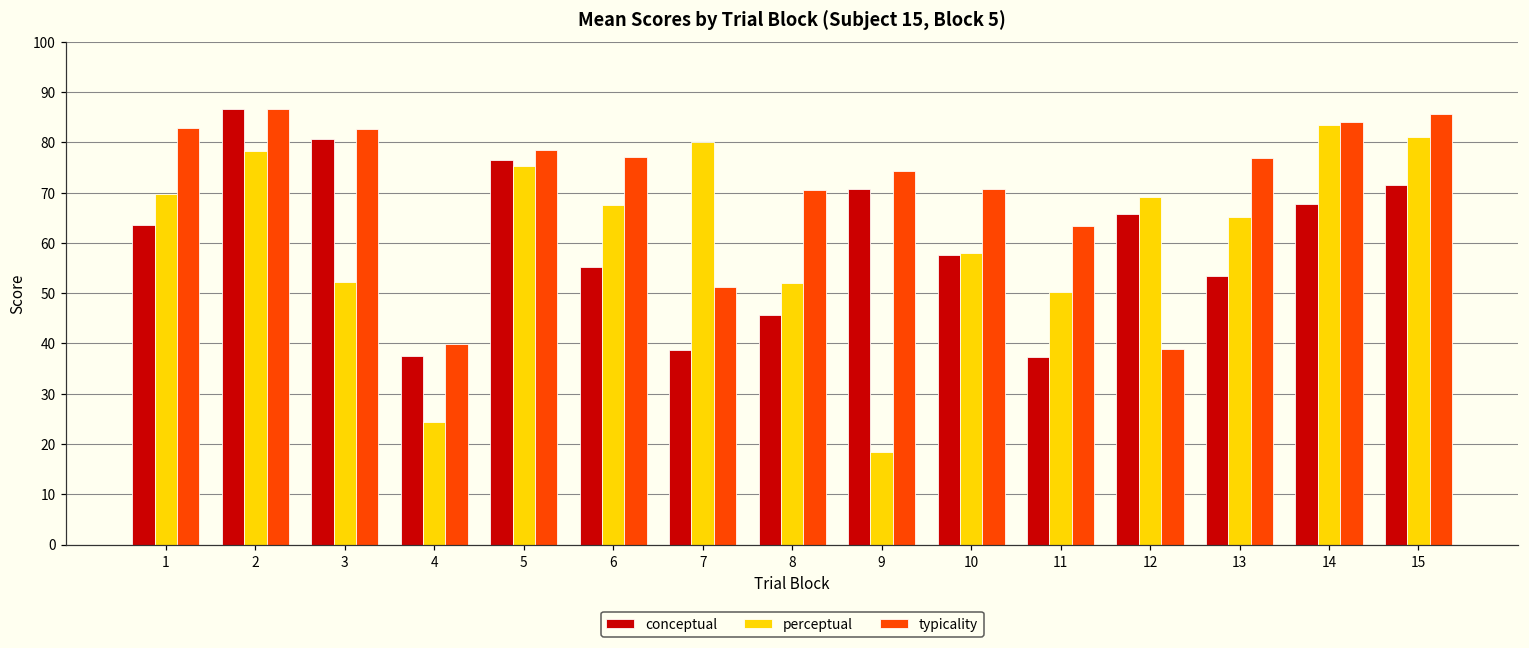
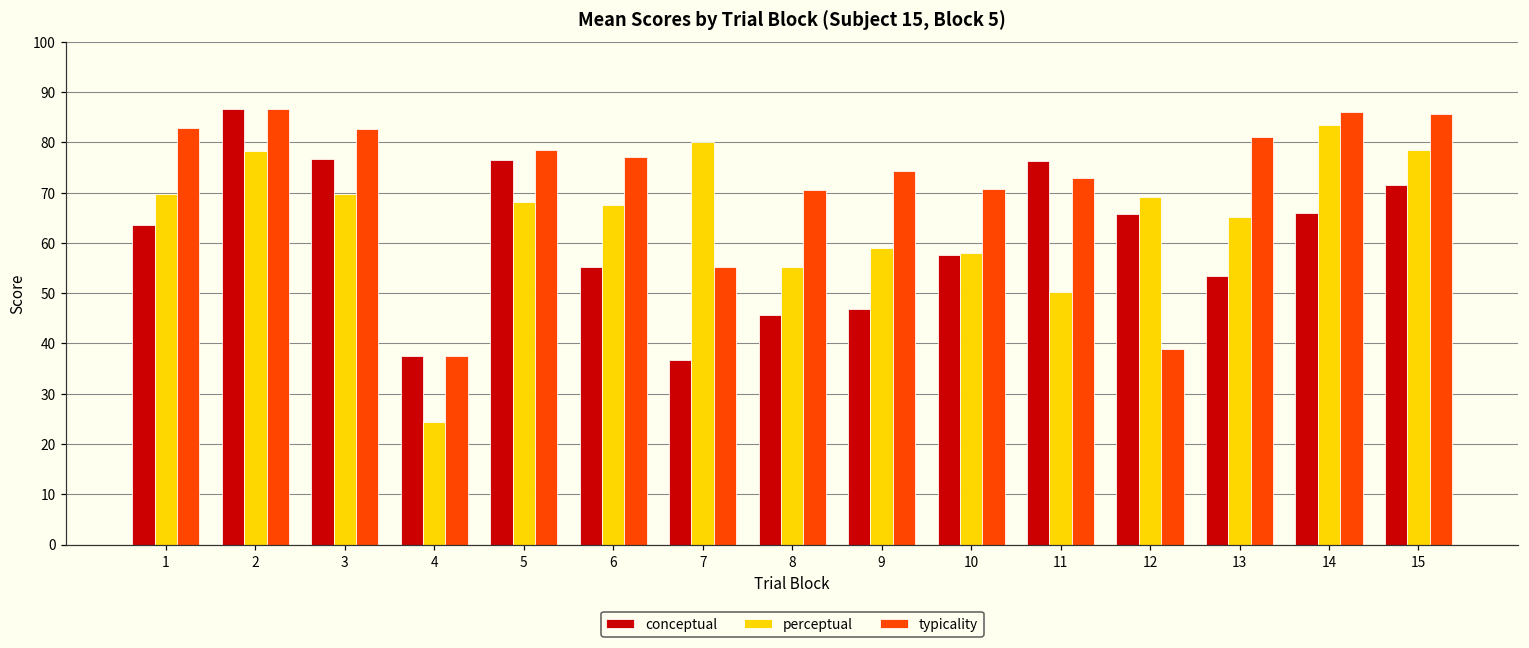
  {
    "conceptual": {
      "1": 63,
      "2": 87,
-     "3": 81,
+     "3": 77,
      "4": 37,
      "5": 77,
      "6": 55,
-     "7": 39,
+     "7": 37,
      "8": 46,
-     "9": 71,
+     "9": 47,
      "10": 58,
-     "11": 37,
+     "11": 76,
      "12": 66,
      "13": 54,
-     "14": 68,
+     "14": 66,
      "15": 71
    },
    "perceptual": {
      "1": 70,
      "2": 78,
-     "3": 52,
+     "3": 70,
      "4": 24,
-     "5": 75,
+     "5": 68,
      "6": 68,
      "7": 80,
-     "8": 52,
-     "9": 18,
+     "8": 55,
+     "9": 59,
      "10": 58,
      "11": 50,
      "12": 69,
      "13": 65,
      "14": 84,
-     "15": 81
+     "15": 79
    },
    "typicality": {
      "1": 83,
      "2": 87,
      "3": 83,
-     "4": 40,
+     "4": 37,
      "5": 79,
      "6": 77,
-     "7": 51,
+     "7": 55,
      "8": 71,
      "9": 74,
      "10": 71,
-     "11": 63,
+     "11": 73,
      "12": 39,
-     "13": 77,
-     "14": 84,
+     "13": 81,
+     "14": 86,
      "15": 86
    }
  }
